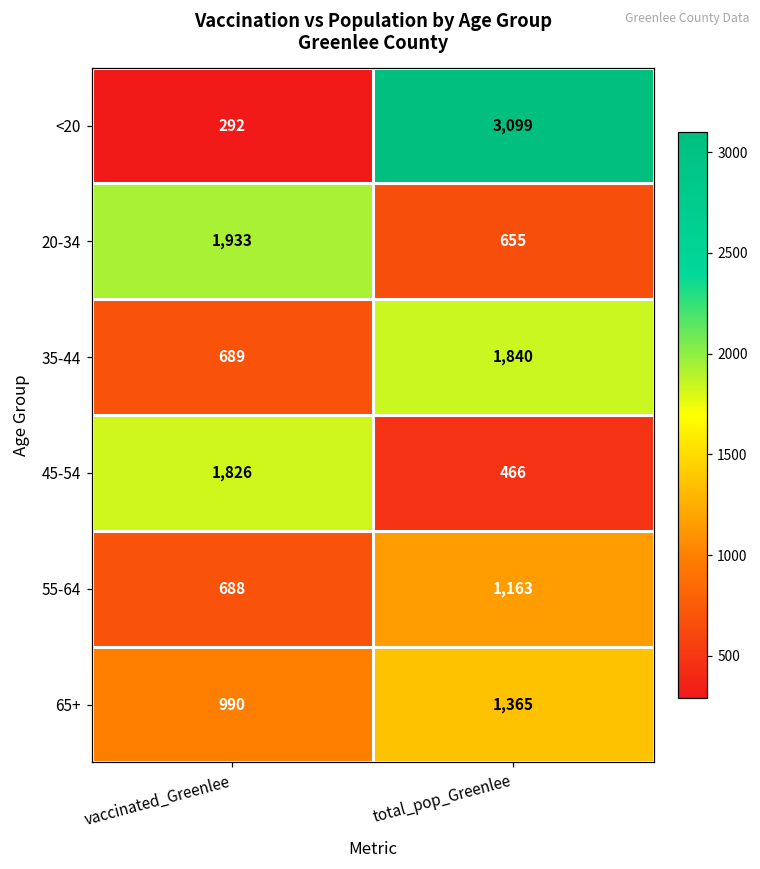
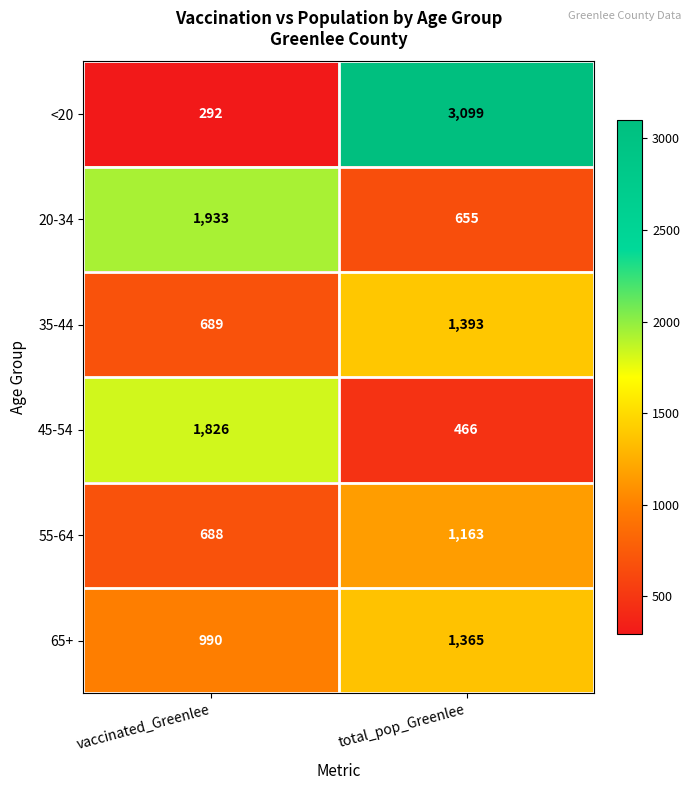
  {
    "<20": {
      "vaccinated_Greenlee": "292",
      "total_pop_Greenlee": "3,099"
    },
    "20-34": {
      "vaccinated_Greenlee": "1,933",
      "total_pop_Greenlee": "655"
    },
    "35-44": {
      "vaccinated_Greenlee": "689",
-     "total_pop_Greenlee": "1,840"
+     "total_pop_Greenlee": "1,393"
    },
    "45-54": {
      "vaccinated_Greenlee": "1,826",
      "total_pop_Greenlee": "466"
    },
    "55-64": {
      "vaccinated_Greenlee": "688",
      "total_pop_Greenlee": "1,163"
    },
    "65+": {
      "vaccinated_Greenlee": "990",
      "total_pop_Greenlee": "1,365"
    }
  }
